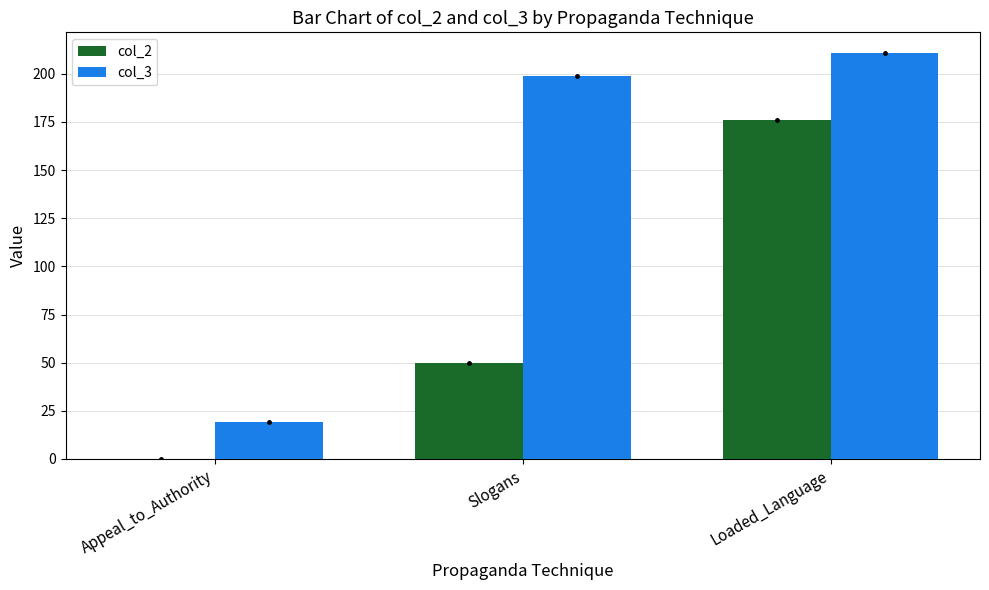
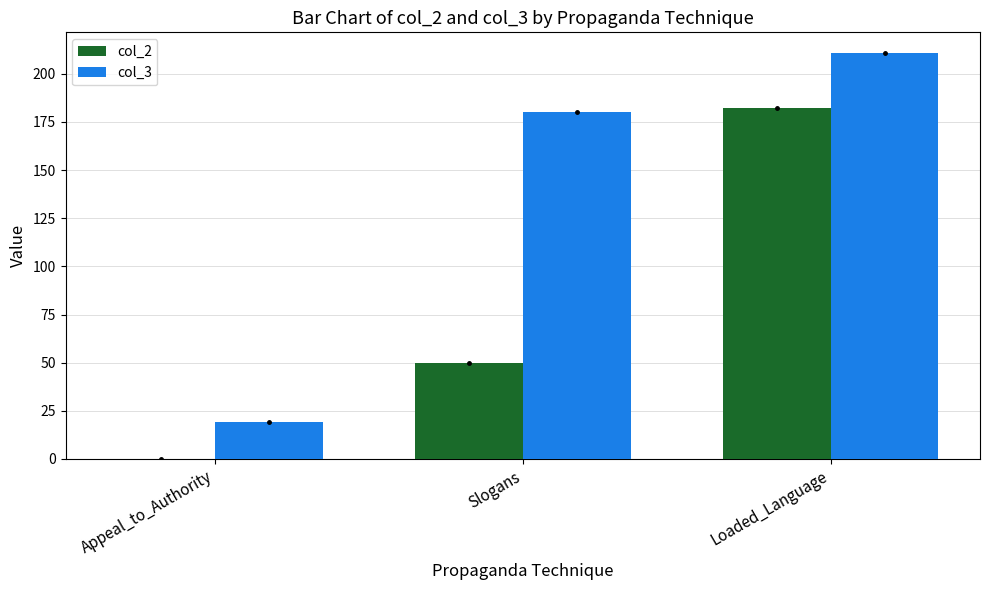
  {
    "col_2": {
      "Appeal_to_Authority": 0,
      "Slogans": 50,
-     "Loaded_Language": 176
+     "Loaded_Language": 182
    },
    "col_3": {
      "Appeal_to_Authority": 19,
-     "Slogans": 199,
+     "Slogans": 180,
      "Loaded_Language": 211
    }
  }
